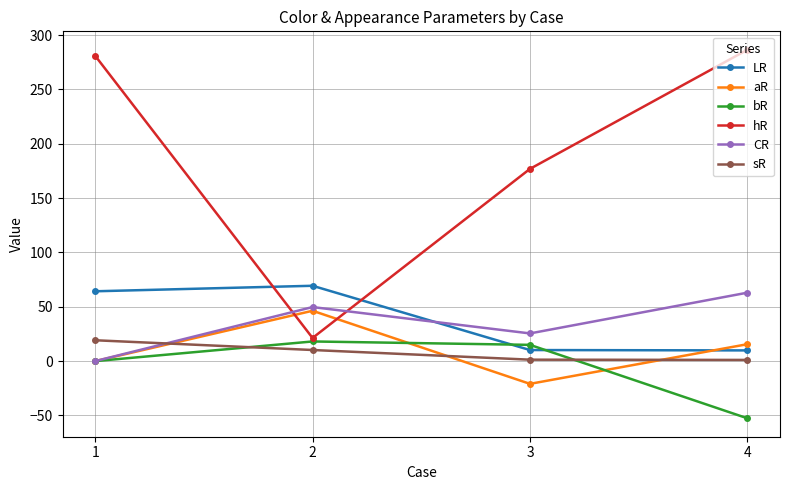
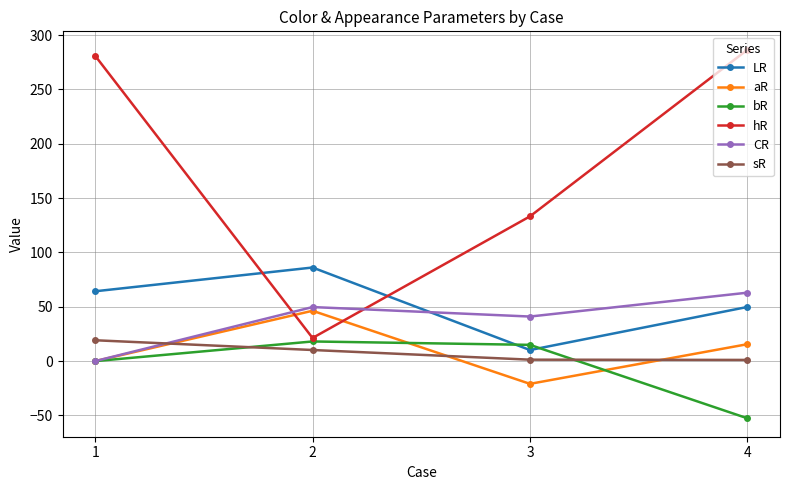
  {
    "LR": {
      "1": 64,
-     "2": 69,
+     "2": 86,
      "3": 10,
-     "4": 10
+     "4": 50
    },
    "aR": {
      "2": 46,
      "3": -21,
      "4": 16
    },
    "bR": {
      "2": 18,
      "3": 15,
      "4": -53
    },
    "hR": {
      "1": 281,
      "2": 21,
-     "3": 177
+     "3": 133
    },
    "CR": {
      "2": 50,
-     "3": 25,
+     "3": 41,
      "4": 63
    },
    "sR": {
      "1": 19,
      "2": 10,
      "3": 1,
      "4": 1
    }
  }
